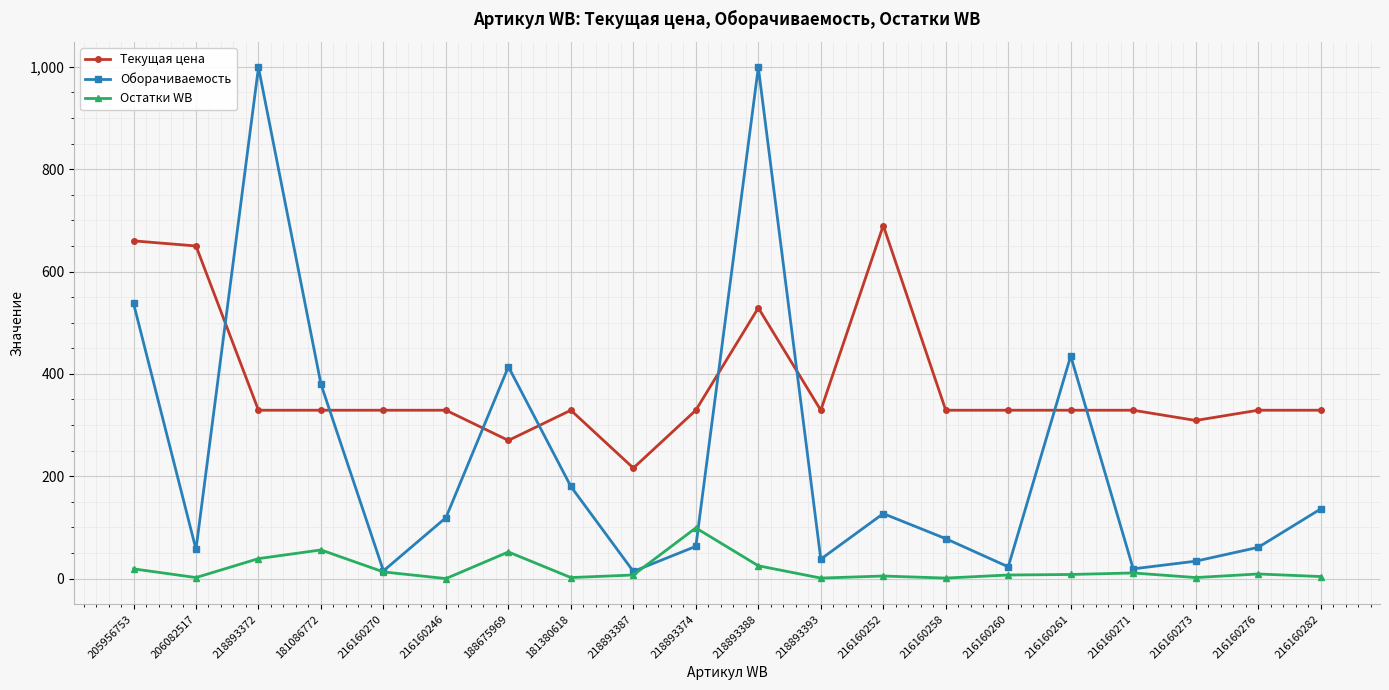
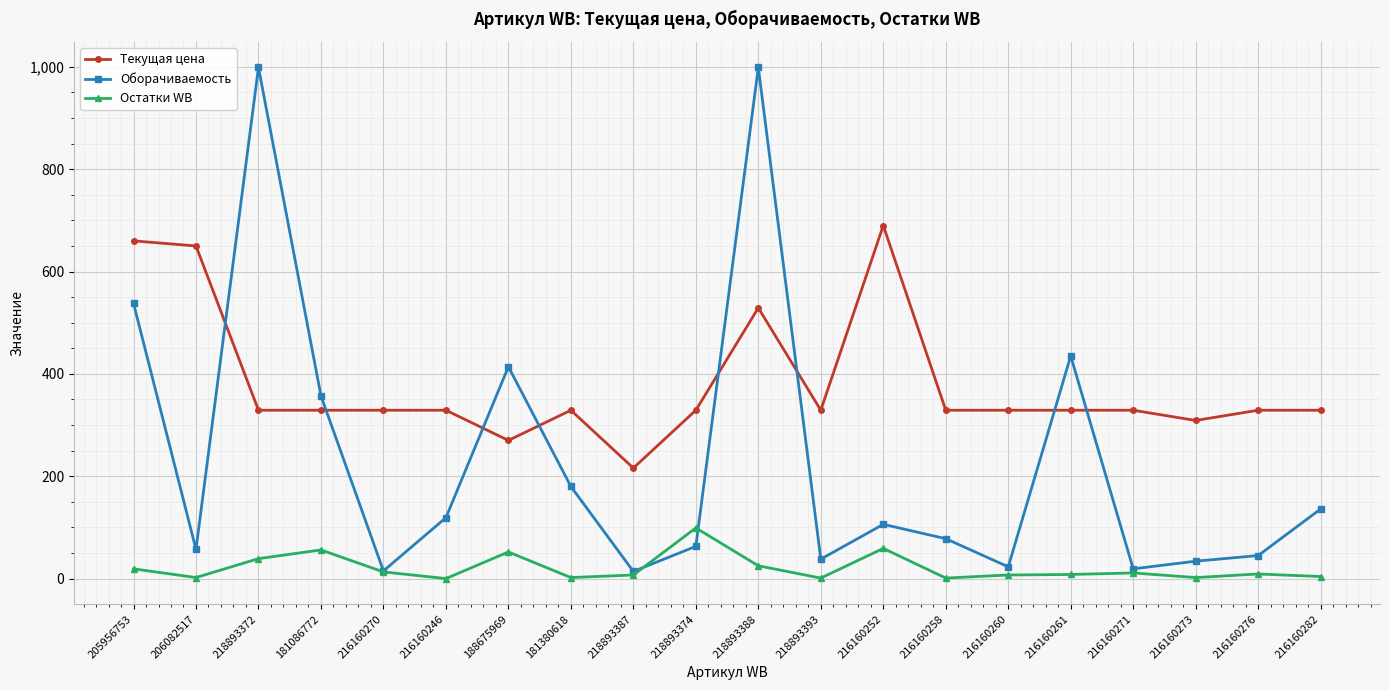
  {
    "Текущая цена": {
      "205956753": "660",
      "206082517": "650",
      "218893372": "330",
      "181086772": "330",
      "216160270": "330",
      "216160246": "330",
      "188675969": "270",
      "181380618": "330",
      "218893387": "220",
      "218893374": "330",
      "218893388": "530",
      "218893393": "330",
      "216160252": "690",
      "216160258": "330",
      "216160260": "330",
      "216160261": "330",
      "216160271": "330",
      "216160273": "310",
      "216160276": "330",
      "216160282": "330"
    },
    "Оборачиваемость": {
      "205956753": "540",
      "206082517": "60",
      "218893372": "1,000",
-     "181086772": "380",
+     "181086772": "360",
      "216160246": "120",
      "188675969": "410",
      "181380618": "180",
      "218893387": "10",
      "218893374": "60",
      "218893388": "1,000",
      "218893393": "40",
-     "216160252": "130",
+     "216160252": "110",
      "216160258": "80",
      "216160260": "20",
      "216160261": "440",
      "216160271": "20",
      "216160273": "30",
-     "216160276": "60",
+     "216160276": "50",
      "216160282": "140"
    },
    "Остатки WB": {
      "205956753": "20",
      "206082517": "0",
      "218893372": "40",
      "181086772": "60",
      "216160246": "0",
      "188675969": "50",
      "181380618": "0",
      "218893387": "10",
      "218893374": "100",
      "218893388": "30",
      "218893393": "0",
-     "216160252": "10",
+     "216160252": "60",
      "216160258": "0",
      "216160260": "10",
      "216160261": "10",
      "216160271": "10",
      "216160273": "0",
      "216160276": "10",
      "216160282": "0"
    }
  }
